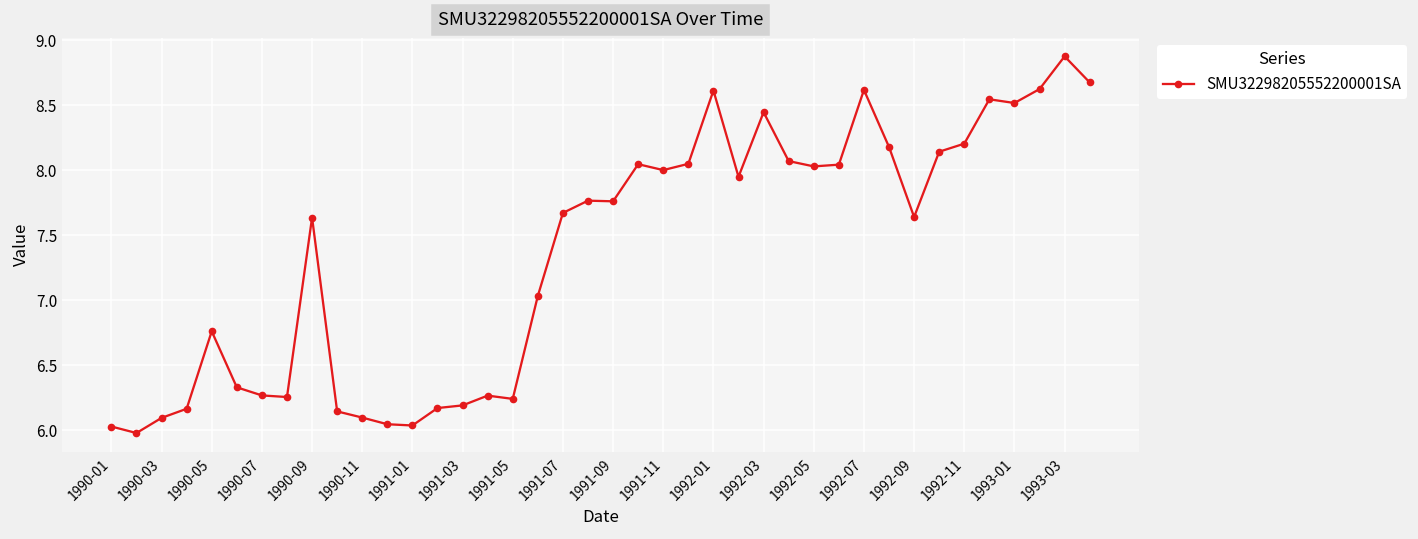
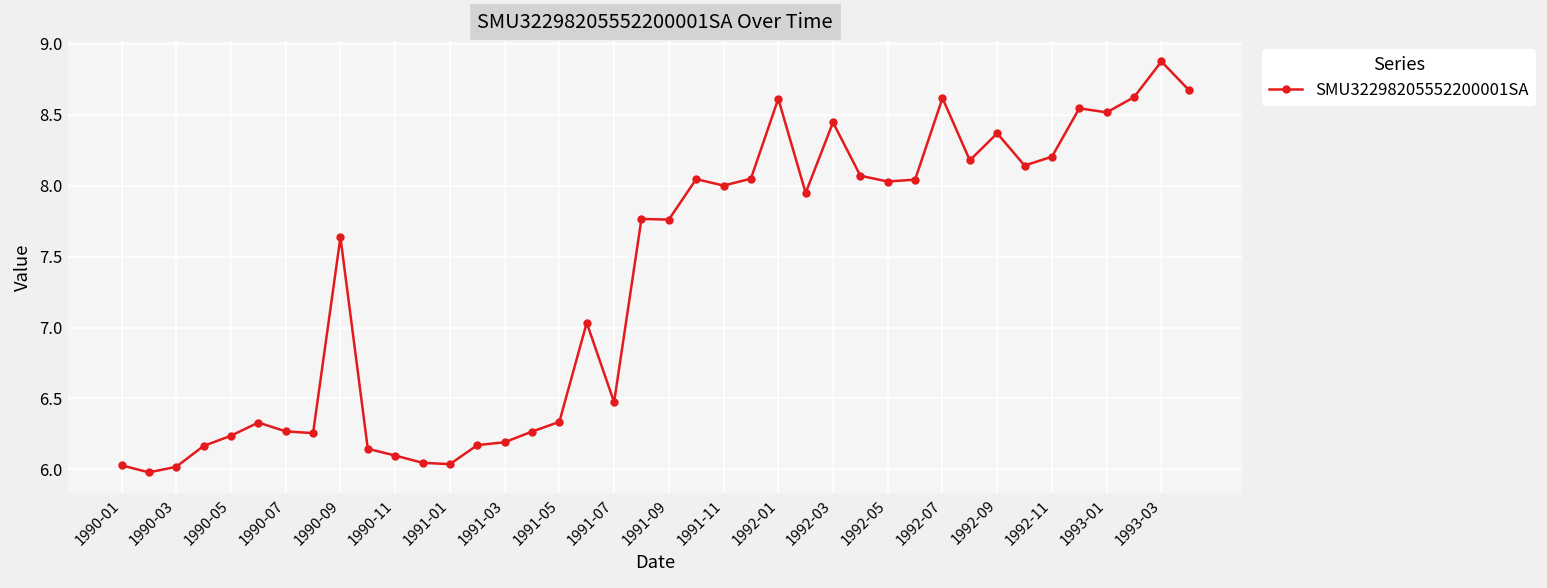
  {
    "1990-01": 6.03,
-   "1990-03": 6.10,
-   "1990-05": 6.76,
+   "1990-03": 6.02,
+   "1990-05": 6.24,
    "1990-07": 6.27,
    "1990-09": 7.64,
    "1990-11": 6.10,
    "1991-01": 6.04,
    "1991-03": 6.19,
-   "1991-05": 6.24,
-   "1991-07": 7.67,
+   "1991-05": 6.34,
+   "1991-07": 6.47,
    "1991-09": 7.76,
    "1991-11": 8.00,
    "1992-01": 8.61,
    "1992-03": 8.45,
    "1992-05": 8.03,
    "1992-07": 8.62,
-   "1992-09": 7.64,
+   "1992-09": 8.37,
    "1992-11": 8.20,
    "1993-01": 8.52,
    "1993-03": 8.88
  }
